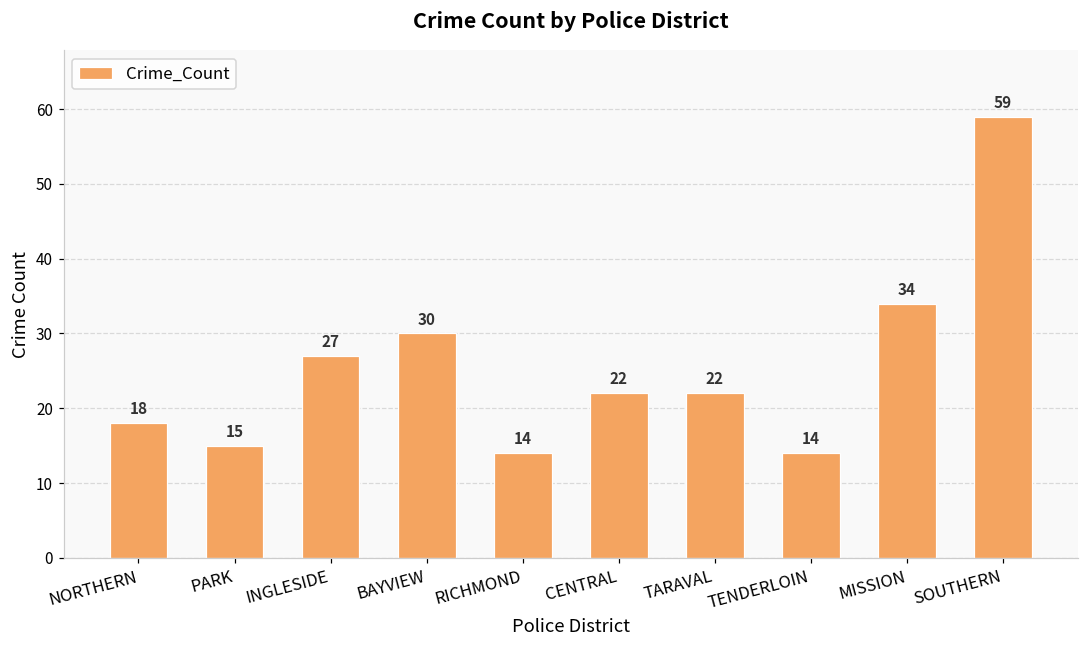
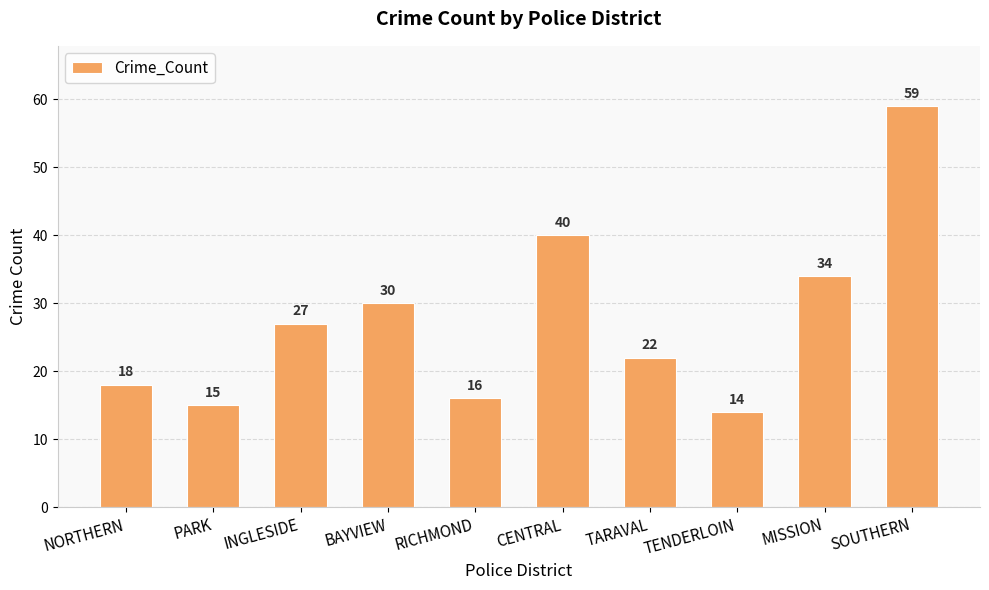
  {
    "NORTHERN": 18,
    "PARK": 15,
    "INGLESIDE": 27,
    "BAYVIEW": 30,
-   "RICHMOND": 14,
-   "CENTRAL": 22,
+   "RICHMOND": 16,
+   "CENTRAL": 40,
    "TARAVAL": 22,
    "TENDERLOIN": 14,
    "MISSION": 34,
    "SOUTHERN": 59
  }
